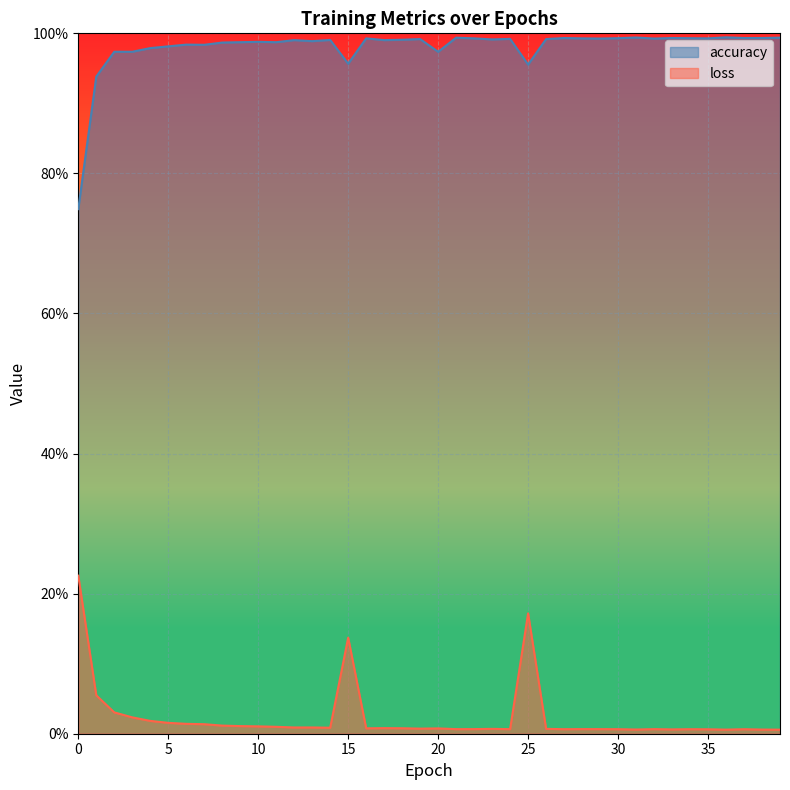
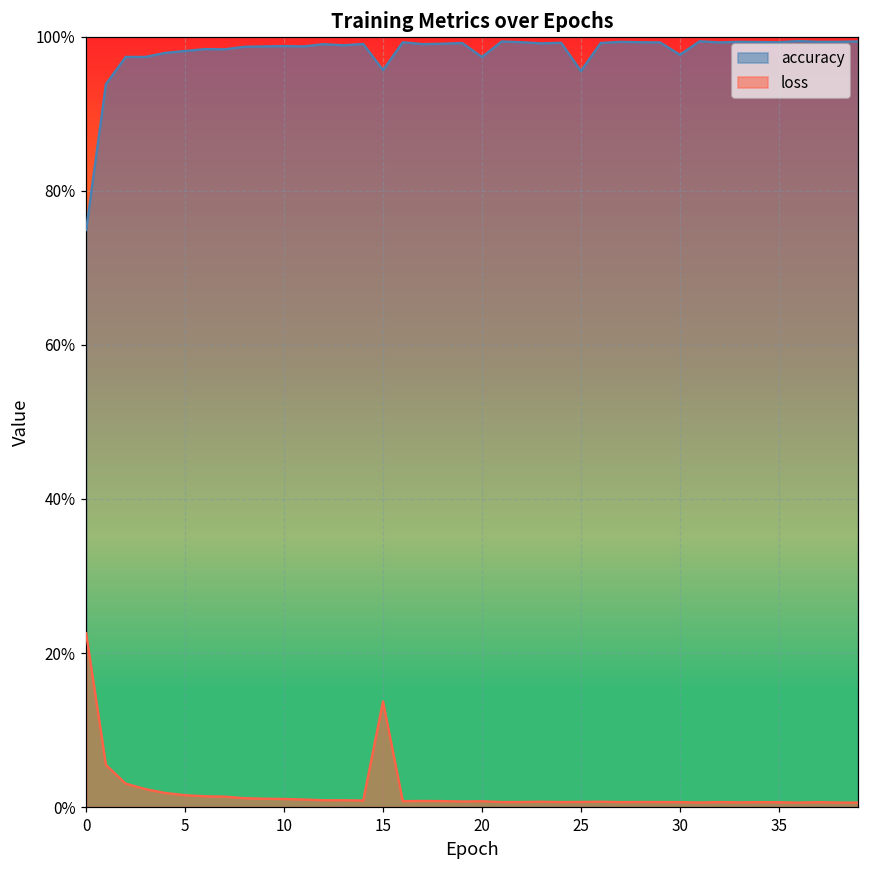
  {
    "accuracy": {
      "0": "75%",
      "5": "98%",
      "10": "99%",
      "15": "96%",
      "20": "97%",
      "25": "96%",
-     "30": "99%",
+     "30": "98%",
      "35": "99%"
    },
    "loss": {
      "0": "23%",
      "5": "2%",
      "10": "1%",
      "15": "14%",
      "20": "1%",
-     "25": "17%",
+     "25": "1%",
      "30": "1%",
      "35": "1%"
    }
  }
